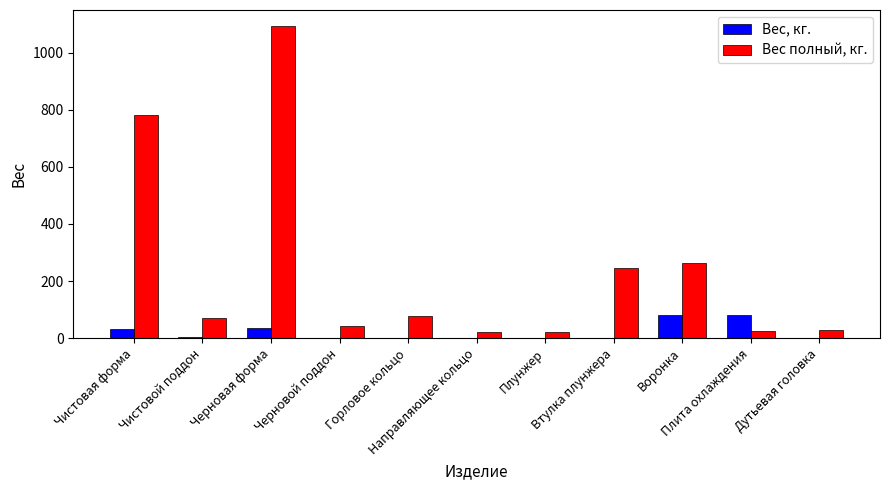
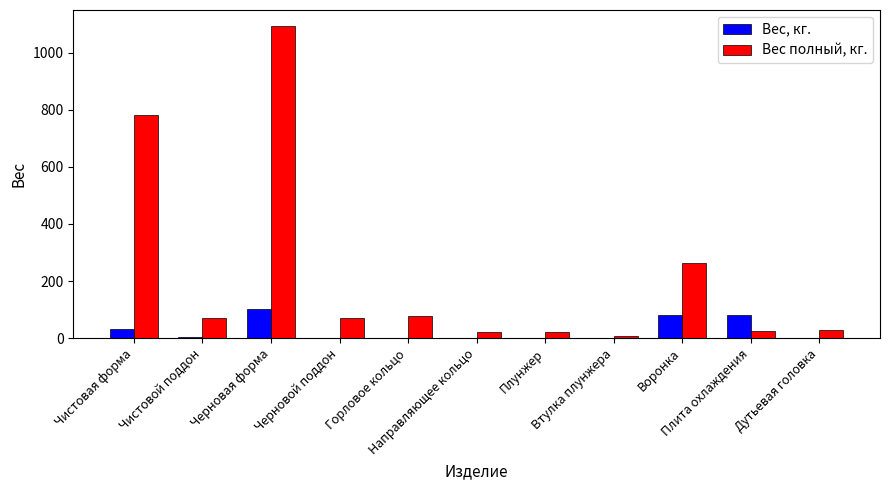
  {
    "Вес, кг.": {
      "Чистовая форма": 30,
-     "Черновая форма": 30,
+     "Черновая форма": 100,
      "Воронка": 80,
      "Плита охлаждения": 80
    },
    "Вес полный, кг.": {
      "Чистовая форма": 780,
      "Чистовой поддон": 70,
      "Черновая форма": 1090,
-     "Черновой поддон": 40,
+     "Черновой поддон": 70,
      "Горловое кольцо": 80,
      "Направляющее кольцо": 20,
      "Плунжер": 20,
-     "Втулка плунжера": 250,
+     "Втулка плунжера": 10,
      "Воронка": 260,
      "Плита охлаждения": 20,
      "Дутьевая головка": 30
    }
  }
